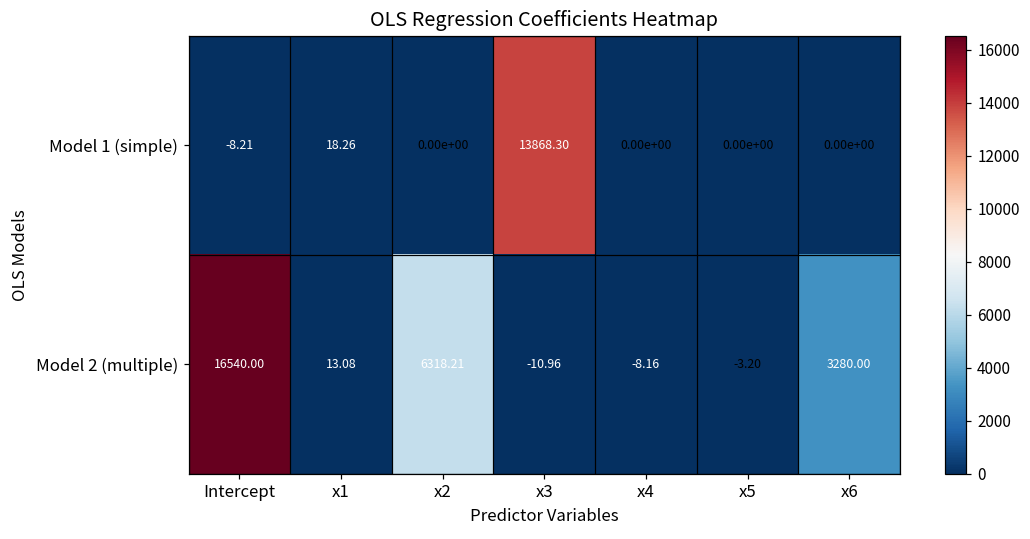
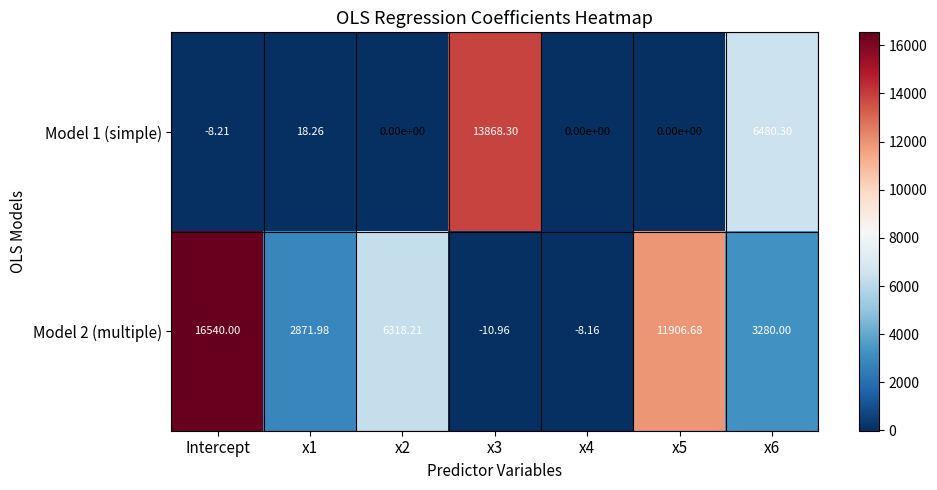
  {
    "Model 1 (simple)": {
      "Intercept": "-8.21",
      "x1": "18.26",
      "x2": "0.00e+00",
      "x3": "13868.30",
      "x4": "0.00e+00",
      "x5": "0.00e+00",
-     "x6": "0.00e+00"
+     "x6": "6480.30"
    },
    "Model 2 (multiple)": {
      "Intercept": "16540.00",
-     "x1": "13.08",
+     "x1": "2871.98",
      "x2": "6318.21",
      "x3": "-10.96",
      "x4": "-8.16",
-     "x5": "-3.20",
+     "x5": "11906.68",
      "x6": "3280.00"
    }
  }
